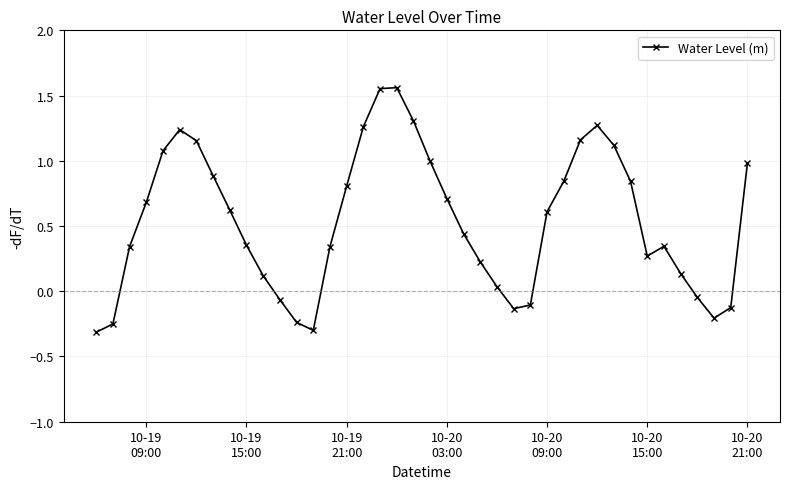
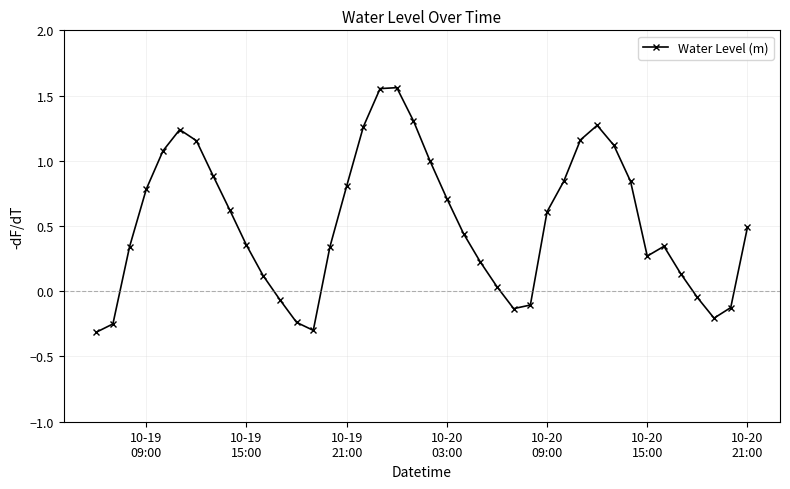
  {
-   "10-19 09:00": 0.68,
+   "10-19 09:00": 0.78,
    "10-19 15:00": 0.35,
    "10-19 21:00": 0.81,
    "10-20 03:00": 0.71,
    "10-20 09:00": 0.61,
    "10-20 15:00": 0.27,
-   "10-20 21:00": 0.98
+   "10-20 21:00": 0.49
  }
